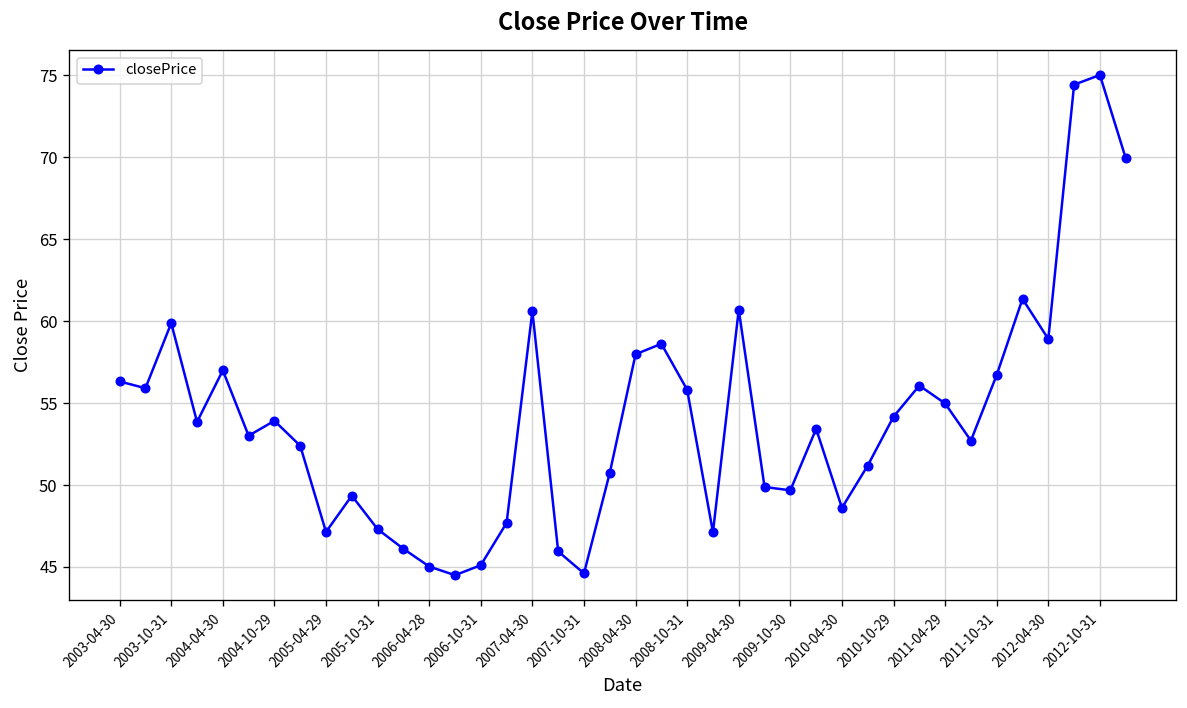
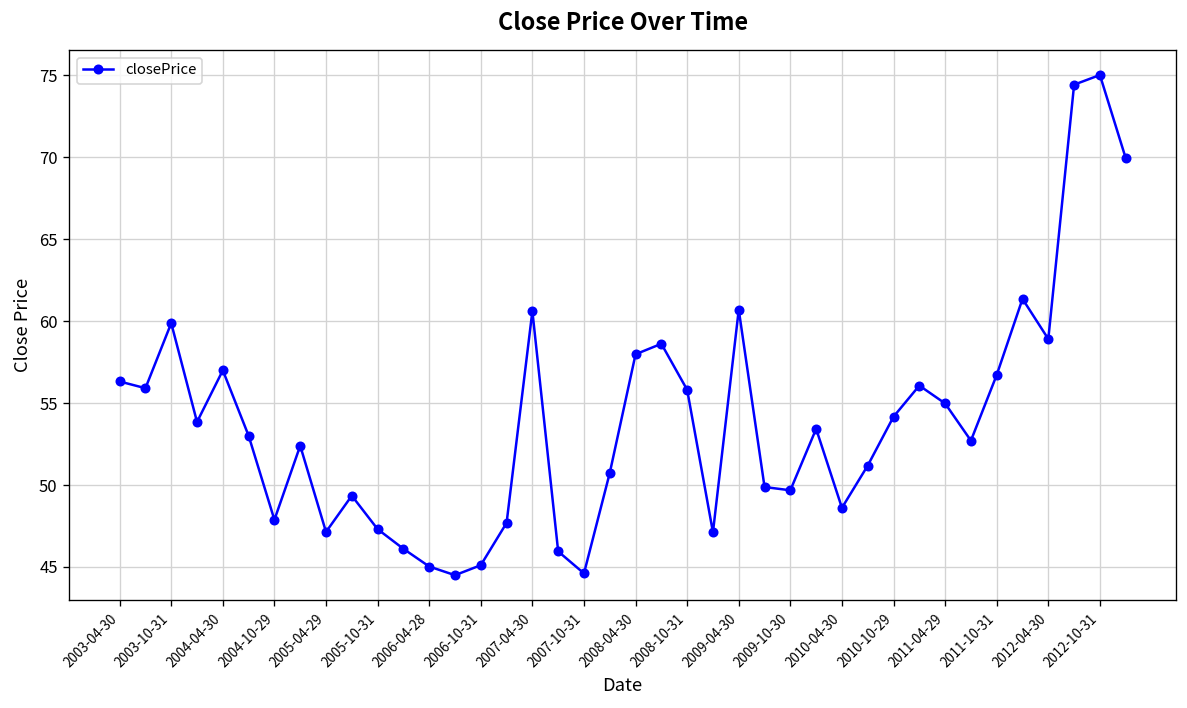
  {
    "2003-04-30": 56.3,
    "2003-10-31": 59.9,
    "2004-04-30": 57.0,
-   "2004-10-29": 53.9,
+   "2004-10-29": 47.9,
    "2005-04-29": 47.1,
    "2005-10-31": 47.3,
    "2006-04-28": 45.0,
    "2006-10-31": 45.1,
    "2007-04-30": 60.6,
    "2007-10-31": 44.6,
    "2008-04-30": 58.0,
    "2008-10-31": 55.8,
    "2009-04-30": 60.7,
    "2009-10-30": 49.7,
    "2010-04-30": 48.6,
    "2010-10-29": 54.2,
    "2011-04-29": 55.0,
    "2011-10-31": 56.7,
    "2012-04-30": 58.9,
    "2012-10-31": 75.0
  }
